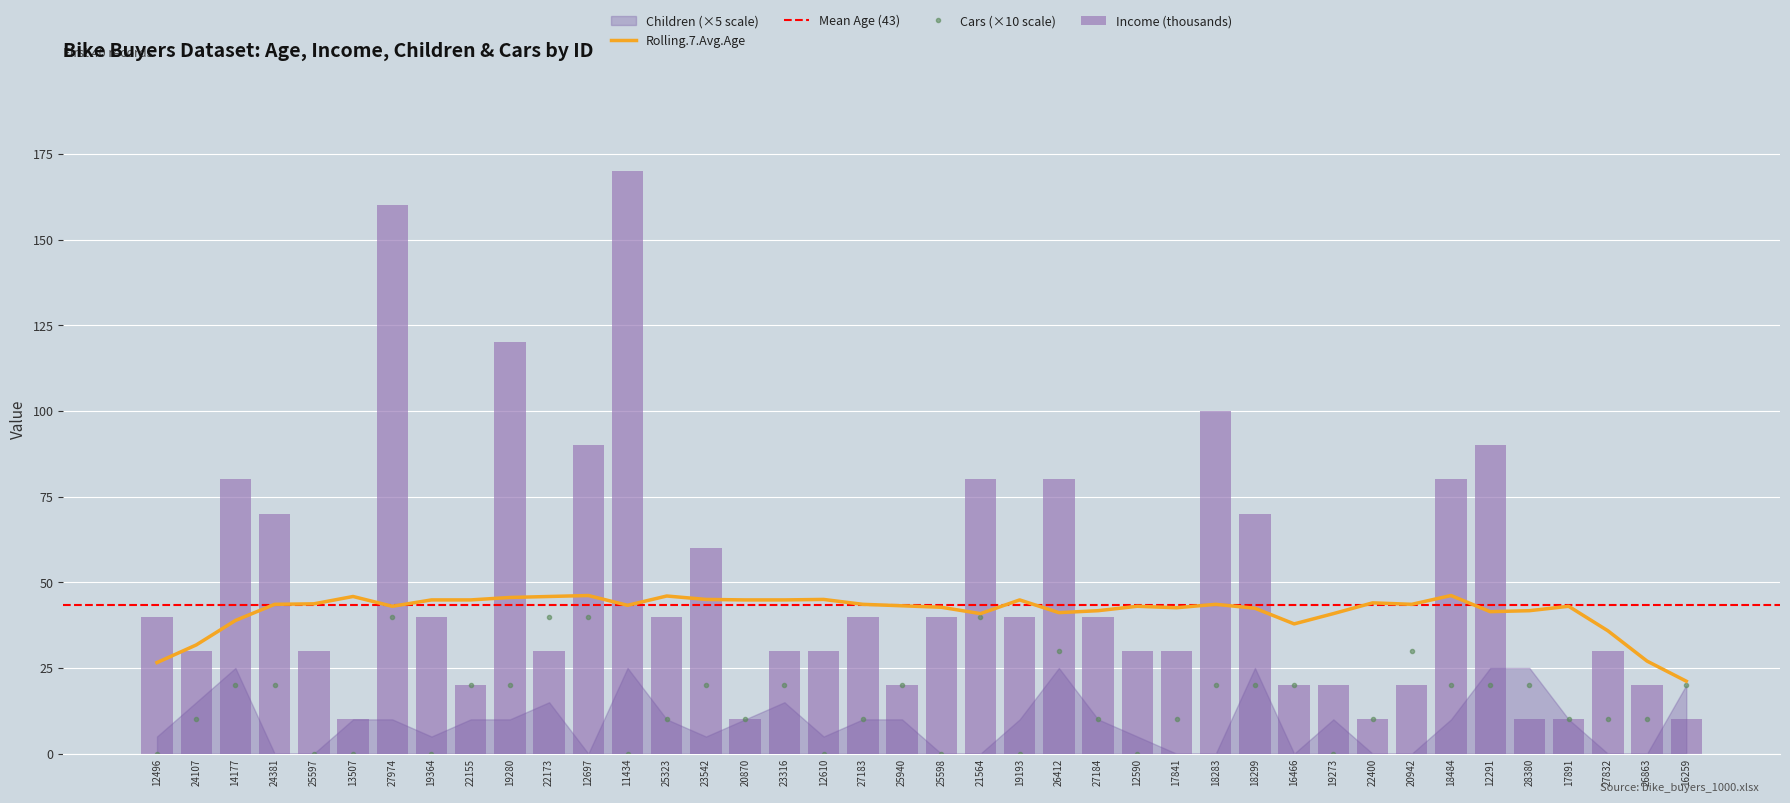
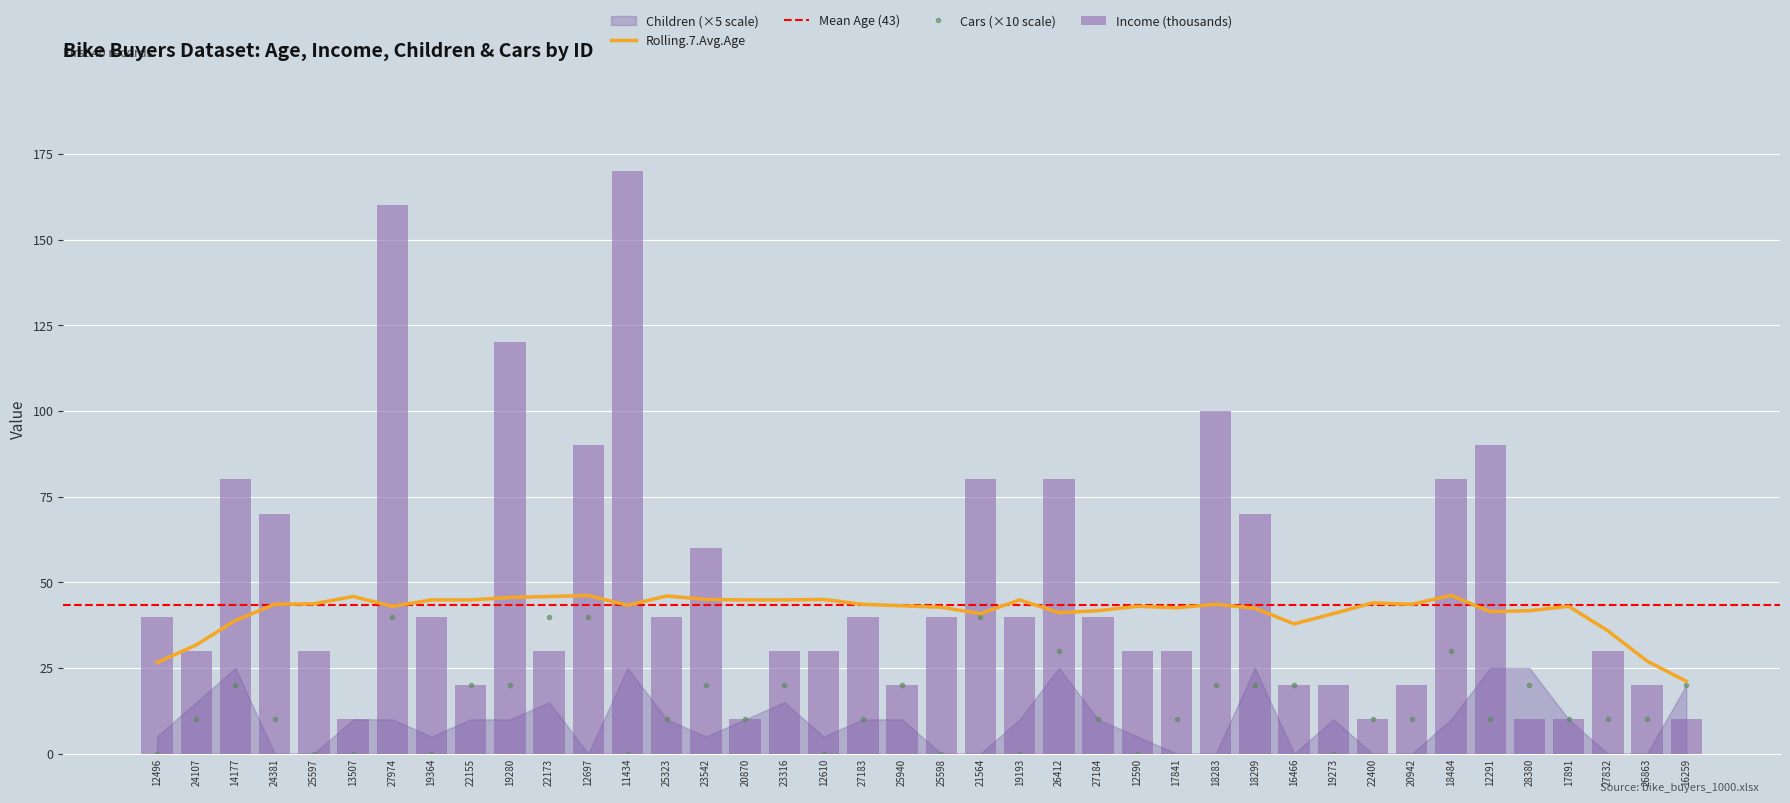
  {
    "Rolling.7.Avg.Age": {
      "12496": 27,
      "24107": 32,
      "14177": 39,
      "24381": 44,
      "25597": 44,
      "13507": 46,
      "27974": 43,
      "19364": 45,
      "22155": 45,
      "19280": 46,
      "22173": 46,
      "12697": 46,
      "11434": 43,
      "25323": 46,
      "23542": 45,
      "20870": 45,
      "23316": 45,
      "12610": 45,
      "27183": 44,
      "25940": 43,
      "25598": 43,
      "21564": 41,
      "19193": 45,
      "26412": 41,
      "27184": 42,
      "12590": 43,
      "17841": 43,
      "18283": 44,
      "18299": 42,
      "16466": 38,
      "19273": 41,
      "22400": 44,
      "20942": 44,
      "18484": 46,
      "12291": 41,
      "28380": 42,
      "17891": 43,
      "27832": 36,
      "26863": 27,
      "16259": 21
    },
    "Cars (×10 scale)": {
      "12496": 0,
      "24107": 10,
      "14177": 20,
-     "24381": 20,
+     "24381": 10,
      "13507": 0,
      "27974": 40,
      "19364": 0,
      "22155": 20,
      "19280": 20,
      "22173": 40,
      "12697": 40,
      "11434": 0,
      "23542": 20,
      "23316": 20,
      "12610": 0,
      "25940": 20,
      "21564": 40,
      "19193": 0,
      "26412": 30,
      "12590": 0,
      "17841": 10,
      "18283": 20,
      "18299": 20,
      "16466": 20,
      "19273": 0,
      "22400": 10,
-     "20942": 30,
-     "18484": 20,
-     "12291": 20,
+     "20942": 10,
+     "18484": 30,
+     "12291": 10,
      "28380": 20,
      "27832": 10,
      "26863": 10
    }
  }
